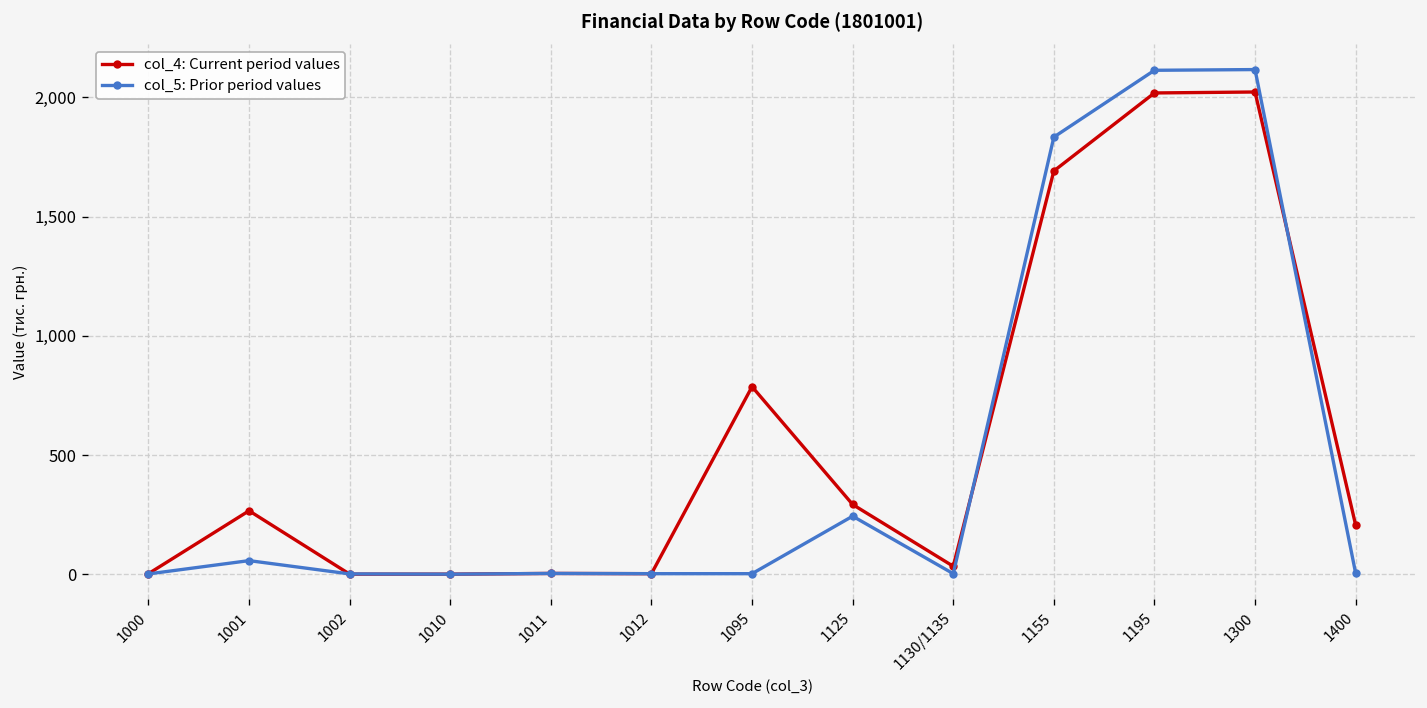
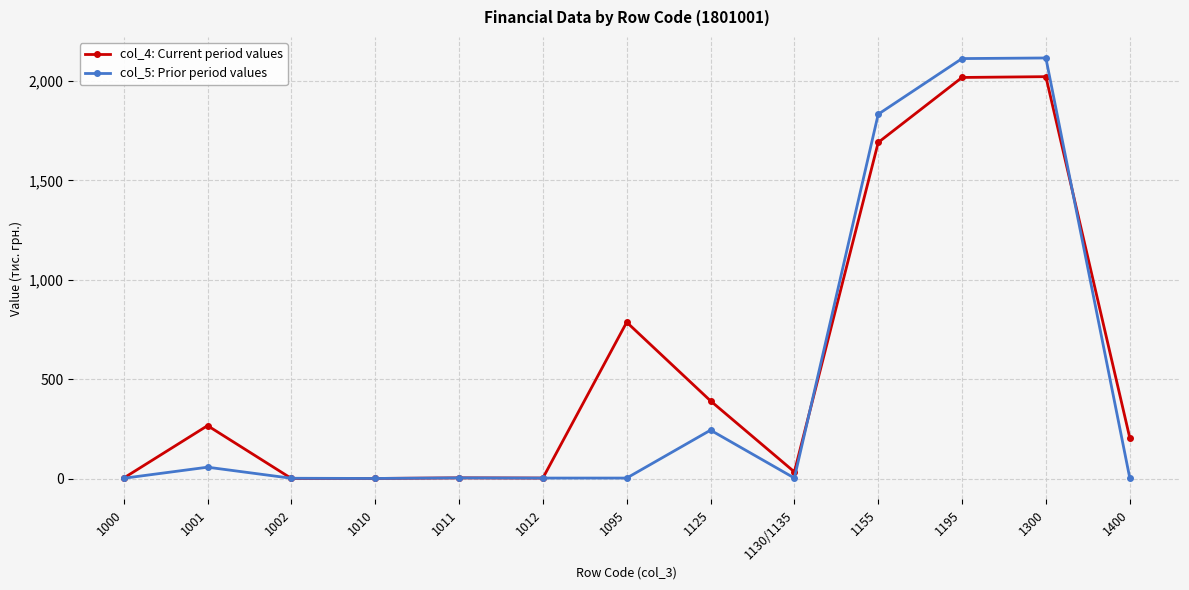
  {
    "col_4: Current period values": {
      "1001": "270",
      "1095": "790",
-     "1125": "290",
+     "1125": "390",
      "1130/1135": "30",
      "1155": "1,690",
      "1195": "2,020",
      "1300": "2,020",
      "1400": "210"
    },
    "col_5: Prior period values": {
      "1001": "60",
      "1095": "0",
      "1125": "240",
      "1130/1135": "0",
      "1155": "1,830",
      "1195": "2,110",
      "1300": "2,120",
      "1400": "10"
    }
  }
